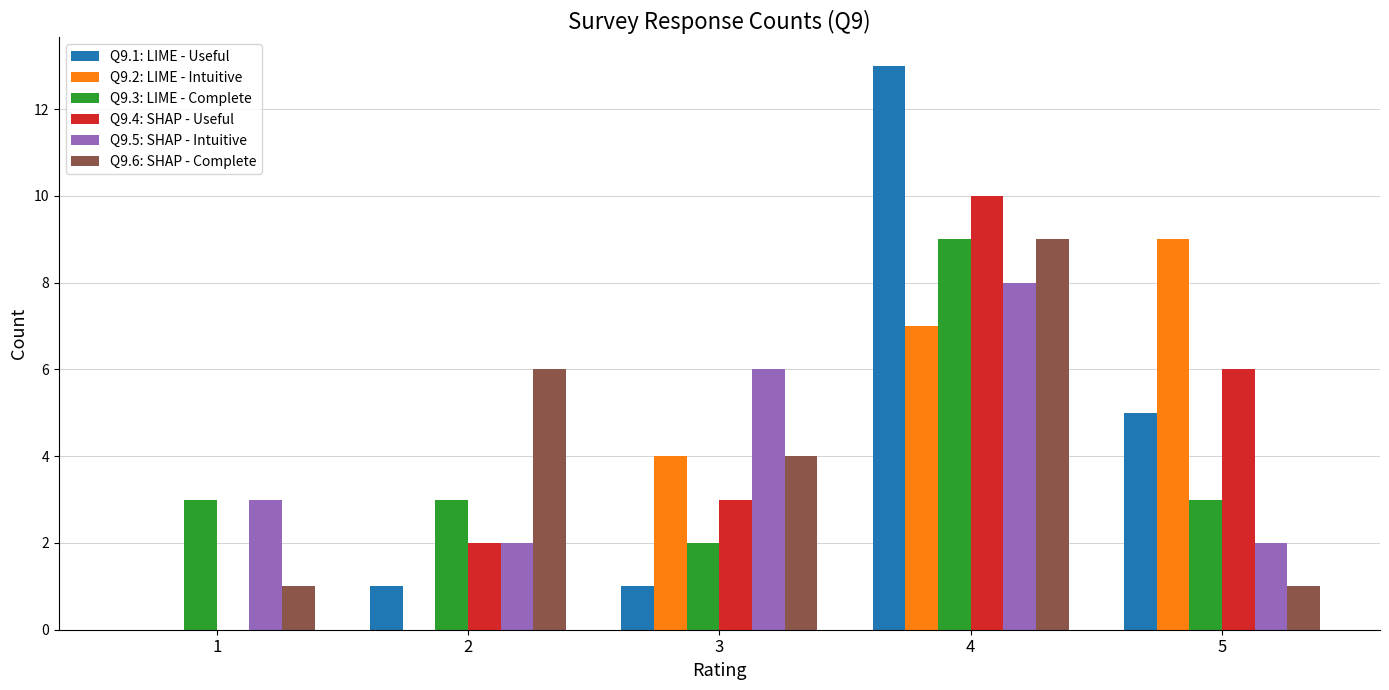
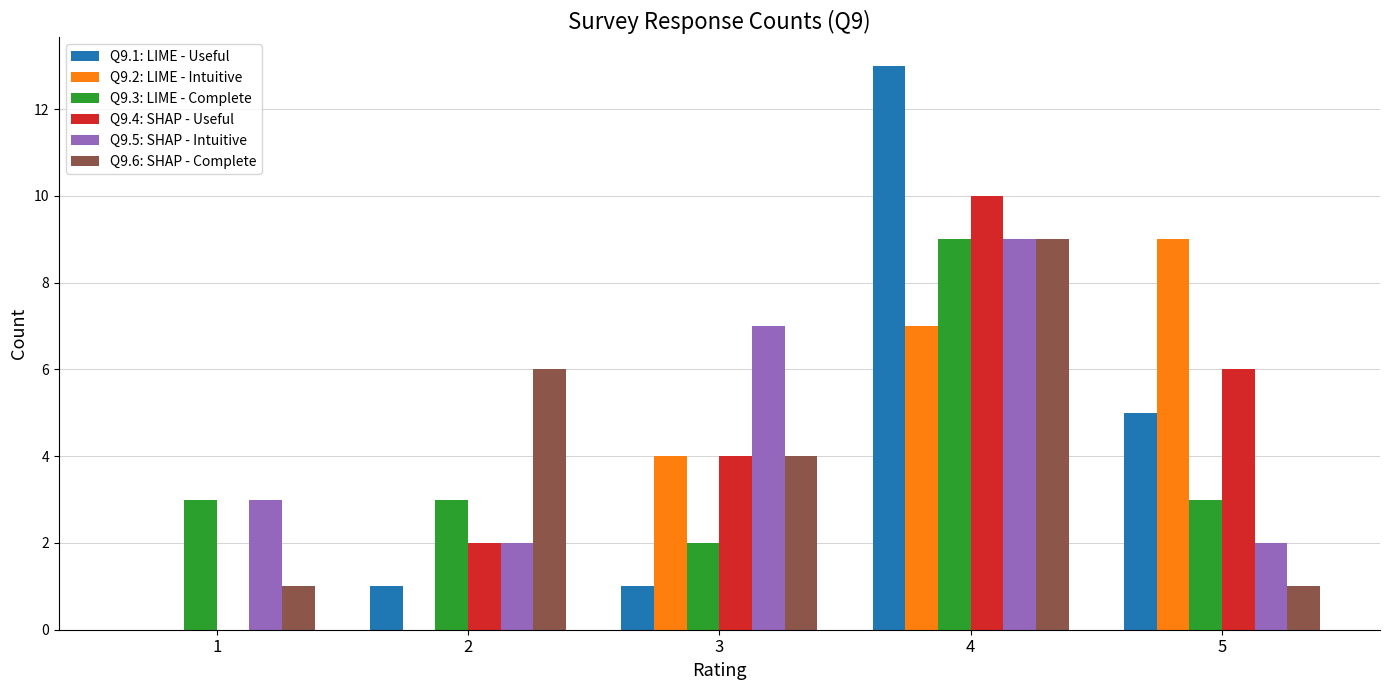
  {
    "Q9.1: LIME - Useful": {
      "1": 0,
      "2": 1,
      "3": 1,
      "4": 13,
      "5": 5
    },
    "Q9.2: LIME - Intuitive": {
      "1": 0,
      "2": 0,
      "3": 4,
      "4": 7,
      "5": 9
    },
    "Q9.3: LIME - Complete": {
      "1": 3,
      "2": 3,
      "3": 2,
      "4": 9,
      "5": 3
    },
    "Q9.4: SHAP - Useful": {
      "1": 0,
      "2": 2,
-     "3": 3,
+     "3": 4,
      "4": 10,
      "5": 6
    },
    "Q9.5: SHAP - Intuitive": {
      "1": 3,
      "2": 2,
-     "3": 6,
-     "4": 8,
+     "3": 7,
+     "4": 9,
      "5": 2
    },
    "Q9.6: SHAP - Complete": {
      "1": 1,
      "2": 6,
      "3": 4,
      "4": 9,
      "5": 1
    }
  }
